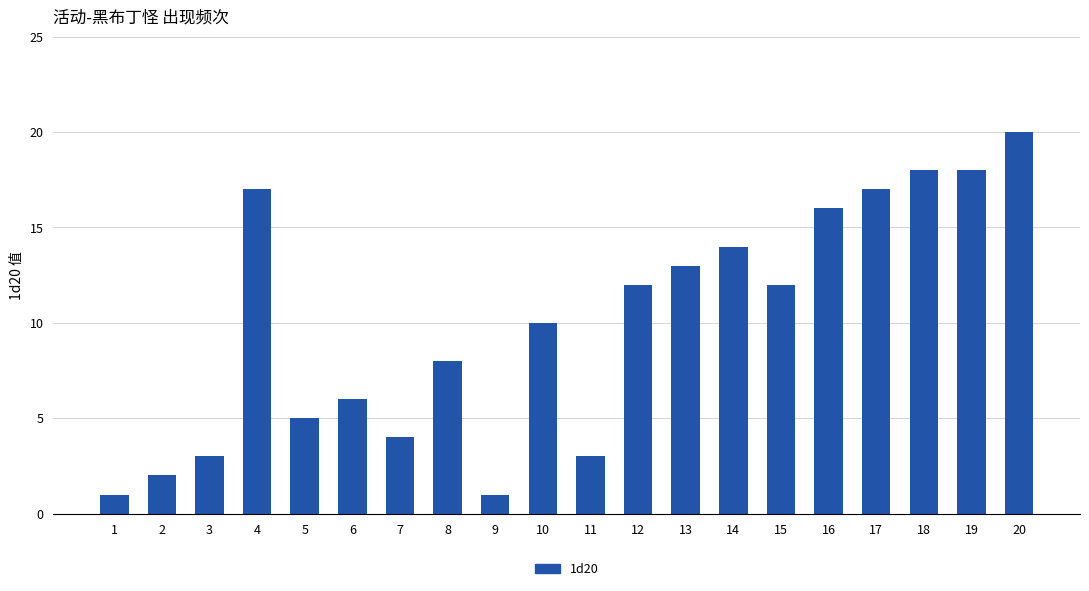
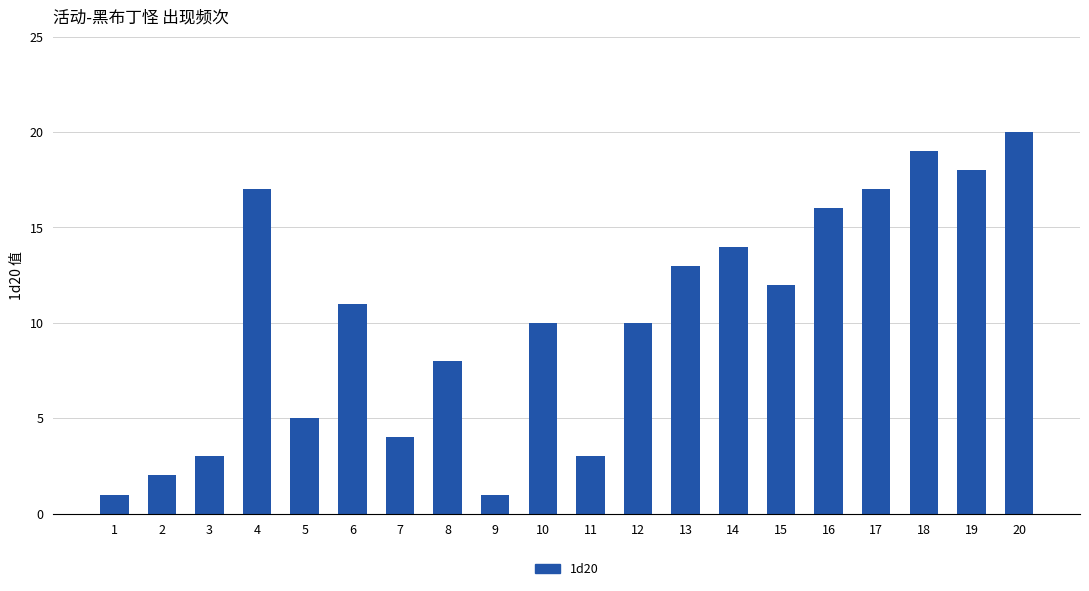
  {
    "1": 1,
    "2": 2,
    "3": 3,
    "4": 17,
    "5": 5,
-   "6": 6,
+   "6": 11,
    "7": 4,
    "8": 8,
    "9": 1,
    "10": 10,
    "11": 3,
-   "12": 12,
+   "12": 10,
    "13": 13,
    "14": 14,
    "15": 12,
    "16": 16,
    "17": 17,
-   "18": 18,
+   "18": 19,
    "19": 18,
    "20": 20
  }
